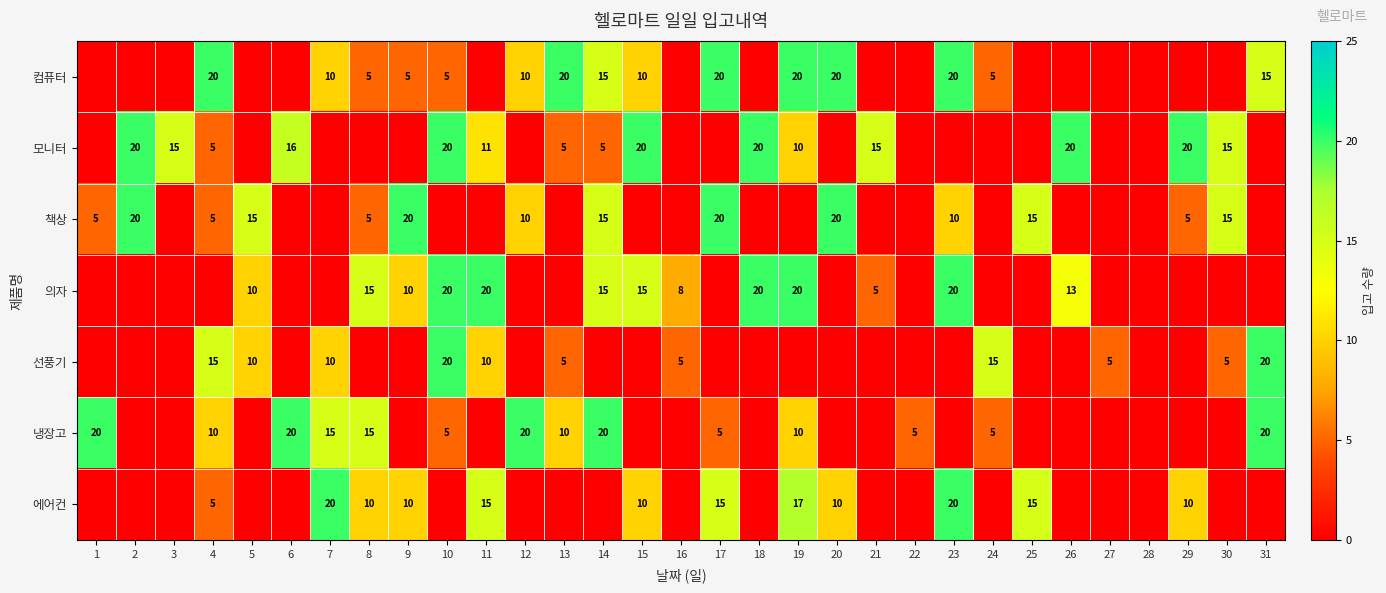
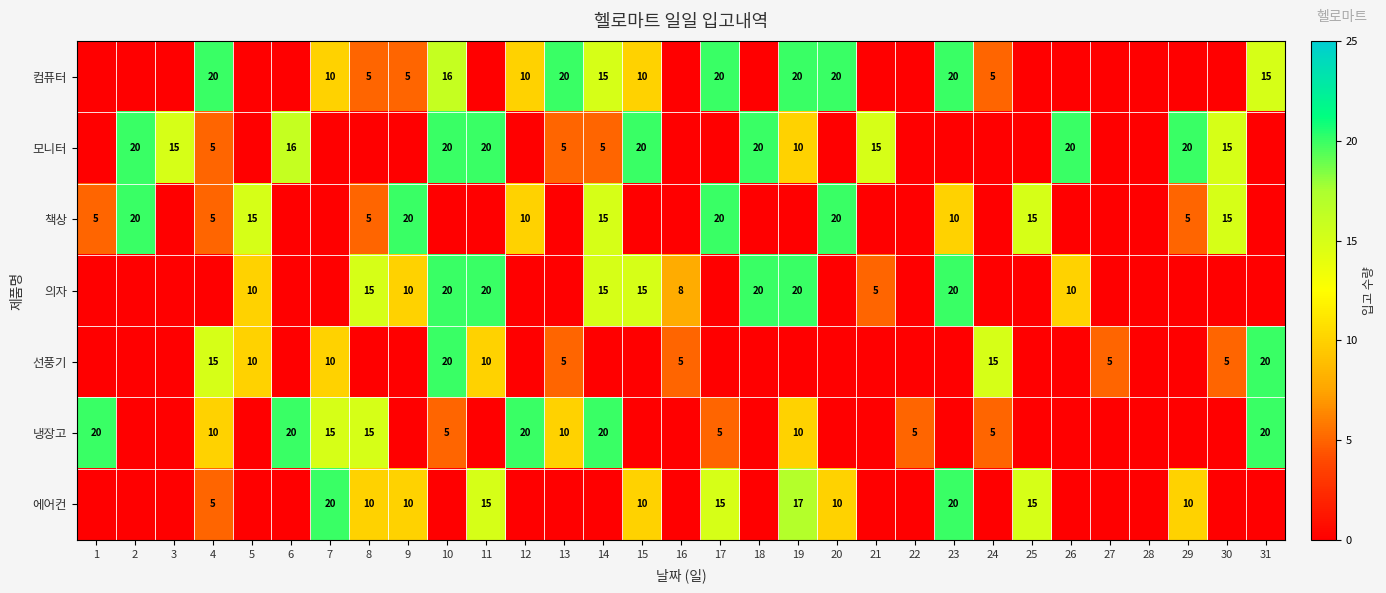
  {
    "컴퓨터": {
      "4": 20,
      "7": 10,
      "8": 5,
      "9": 5,
-     "10": 5,
+     "10": 16,
      "12": 10,
      "13": 20,
      "14": 15,
      "15": 10,
      "17": 20,
      "19": 20,
      "20": 20,
      "23": 20,
      "24": 5,
      "31": 15
    },
    "모니터": {
      "2": 20,
      "3": 15,
      "4": 5,
      "6": 16,
      "10": 20,
-     "11": 11,
+     "11": 20,
      "13": 5,
      "14": 5,
      "15": 20,
      "18": 20,
      "19": 10,
      "21": 15,
      "26": 20,
      "29": 20,
      "30": 15
    },
    "책상": {
      "1": 5,
      "2": 20,
      "4": 5,
      "5": 15,
      "8": 5,
      "9": 20,
      "12": 10,
      "14": 15,
      "17": 20,
      "20": 20,
      "23": 10,
      "25": 15,
      "29": 5,
      "30": 15
    },
    "의자": {
      "5": 10,
      "8": 15,
      "9": 10,
      "10": 20,
      "11": 20,
      "14": 15,
      "15": 15,
      "16": 8,
      "18": 20,
      "19": 20,
      "21": 5,
      "23": 20,
-     "26": 13
+     "26": 10
    },
    "선풍기": {
      "4": 15,
      "5": 10,
      "7": 10,
      "10": 20,
      "11": 10,
      "13": 5,
      "16": 5,
      "24": 15,
      "27": 5,
      "30": 5,
      "31": 20
    },
    "냉장고": {
      "1": 20,
      "4": 10,
      "6": 20,
      "7": 15,
      "8": 15,
      "10": 5,
      "12": 20,
      "13": 10,
      "14": 20,
      "17": 5,
      "19": 10,
      "22": 5,
      "24": 5,
      "31": 20
    },
    "에어컨": {
      "4": 5,
      "7": 20,
      "8": 10,
      "9": 10,
      "11": 15,
      "15": 10,
      "17": 15,
      "19": 17,
      "20": 10,
      "23": 20,
      "25": 15,
      "29": 10
    }
  }
